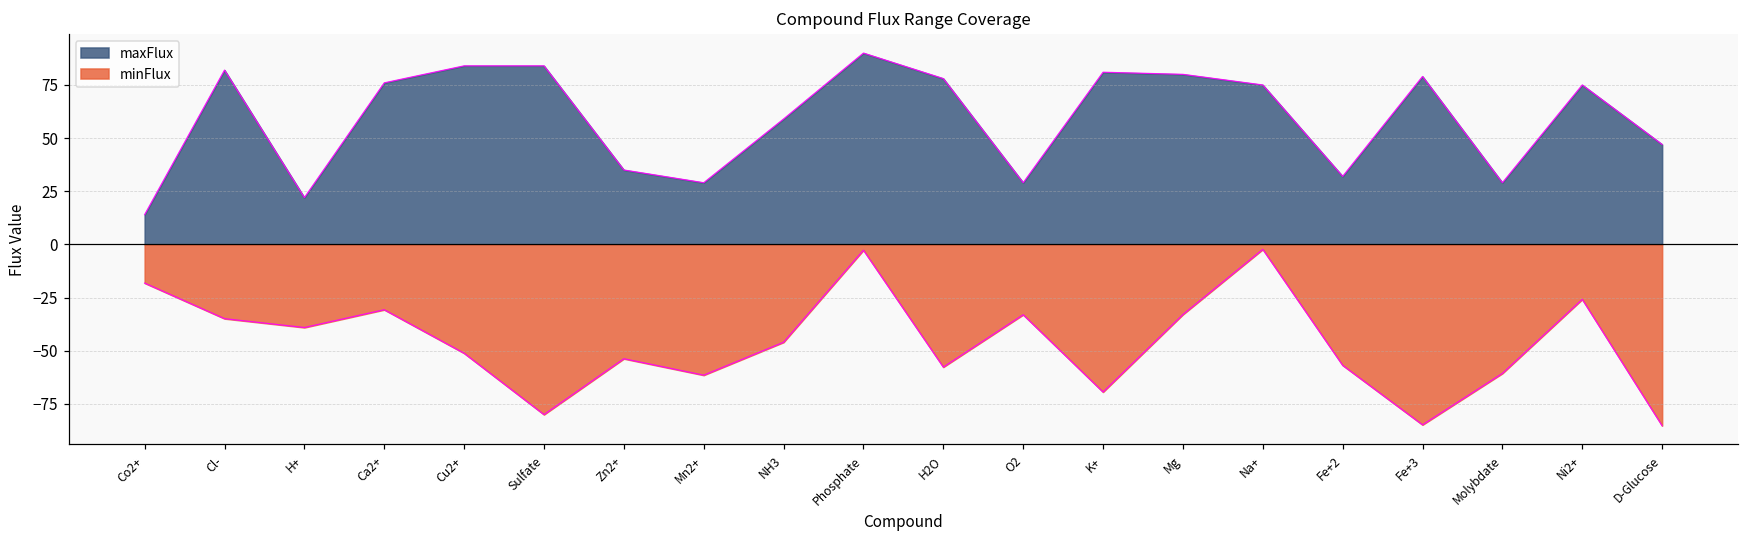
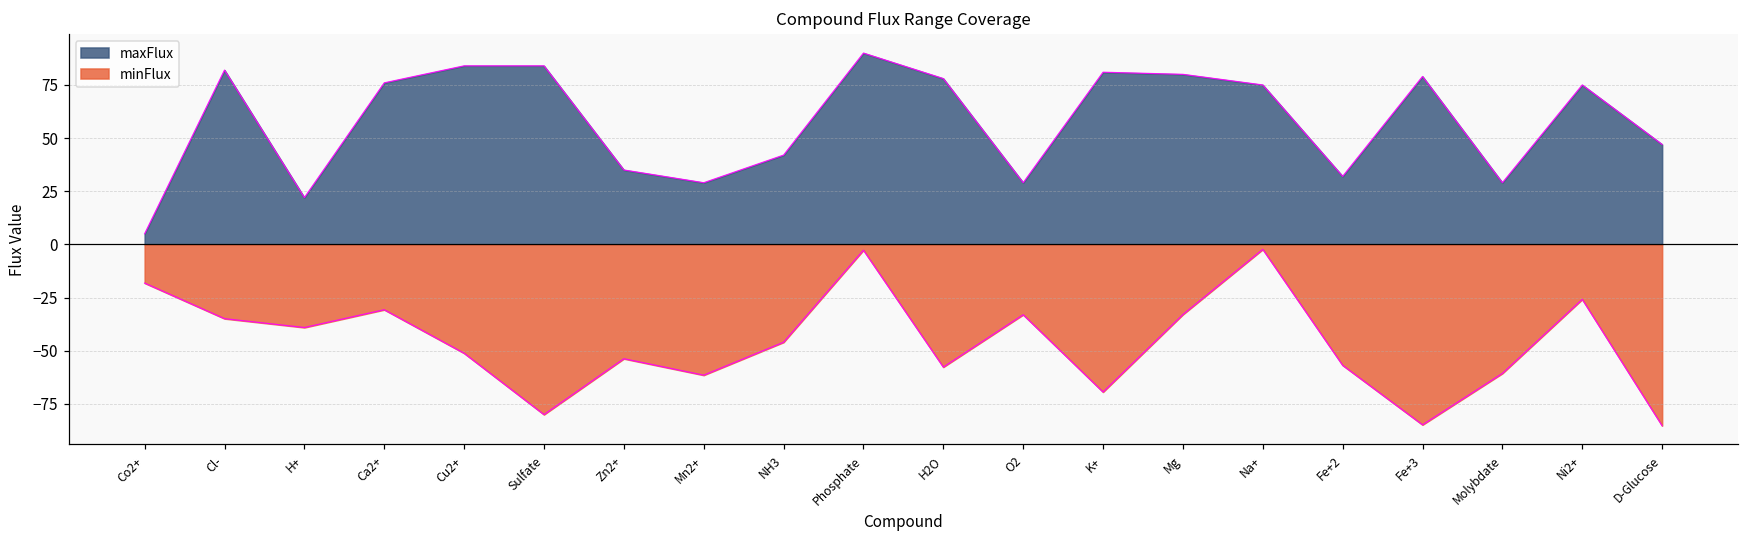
  {
    "maxFlux": {
-     "Co2+": 14,
+     "Co2+": 5,
      "Cl-": 82,
      "H+": 22,
      "Ca2+": 76,
      "Cu2+": 84,
      "Sulfate": 84,
      "Zn2+": 35,
      "Mn2+": 29,
-     "NH3": 59,
+     "NH3": 42,
      "Phosphate": 90,
      "H2O": 78,
      "O2": 29,
      "K+": 81,
      "Mg": 80,
      "Na+": 75,
      "Fe+2": 32,
      "Fe+3": 79,
      "Molybdate": 29,
      "Ni2+": 75,
      "D-Glucose": 47
    }
  }
